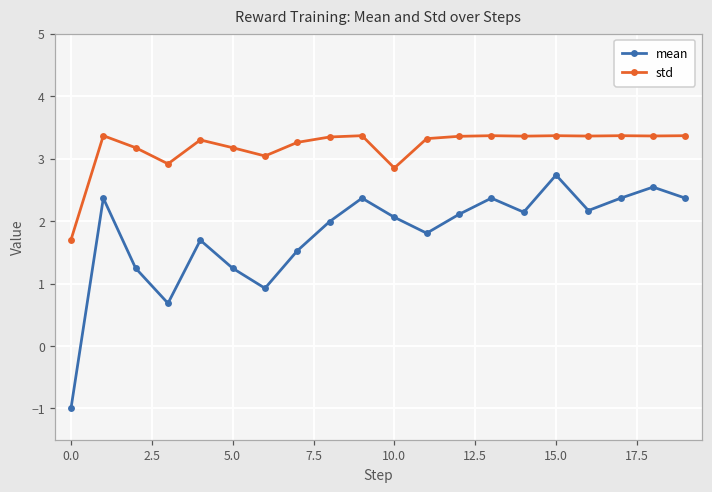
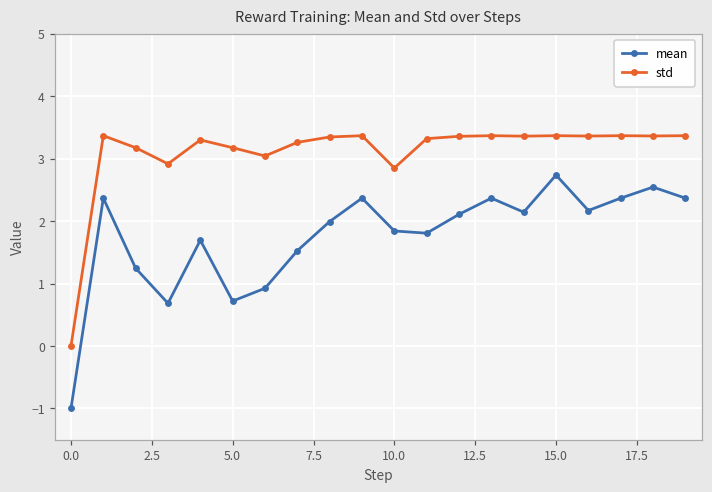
  {
    "mean": {
      "0.0": -1.0,
-     "5.0": 1.2,
-     "10.0": 2.1,
+     "5.0": 0.7,
+     "10.0": 1.8,
      "15.0": 2.7
    },
    "std": {
-     "0.0": 1.7,
+     "0.0": 0.0,
      "5.0": 3.2,
      "10.0": 2.8,
      "15.0": 3.4
    }
  }
